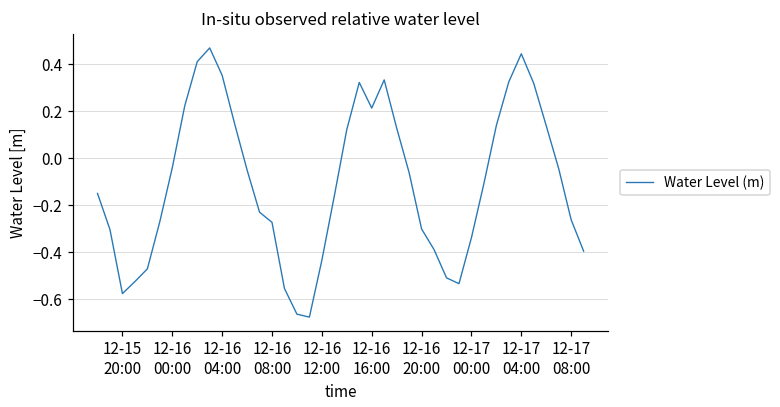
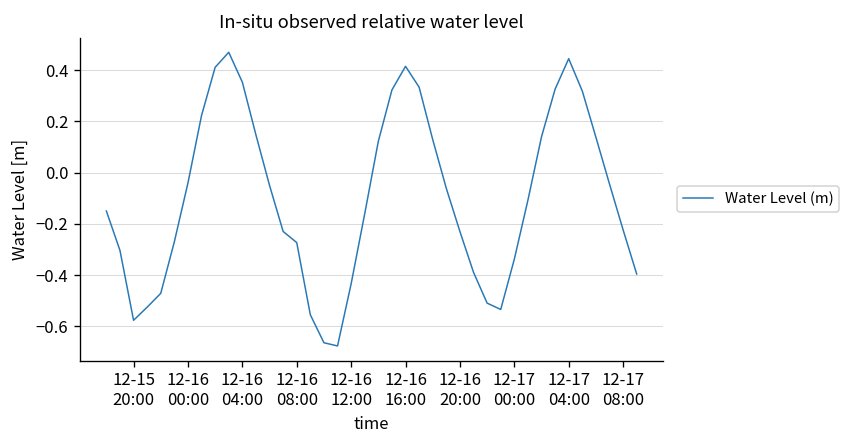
  {
    "12-15 20:00": -0.58,
    "12-16 00:00": -0.04,
    "12-16 04:00": 0.35,
    "12-16 08:00": -0.27,
    "12-16 12:00": -0.43,
-   "12-16 16:00": 0.21,
-   "12-16 20:00": -0.30,
+   "12-16 16:00": 0.41,
+   "12-16 20:00": -0.23,
    "12-17 00:00": -0.34,
    "12-17 04:00": 0.44,
-   "12-17 08:00": -0.26
+   "12-17 08:00": -0.22
  }
